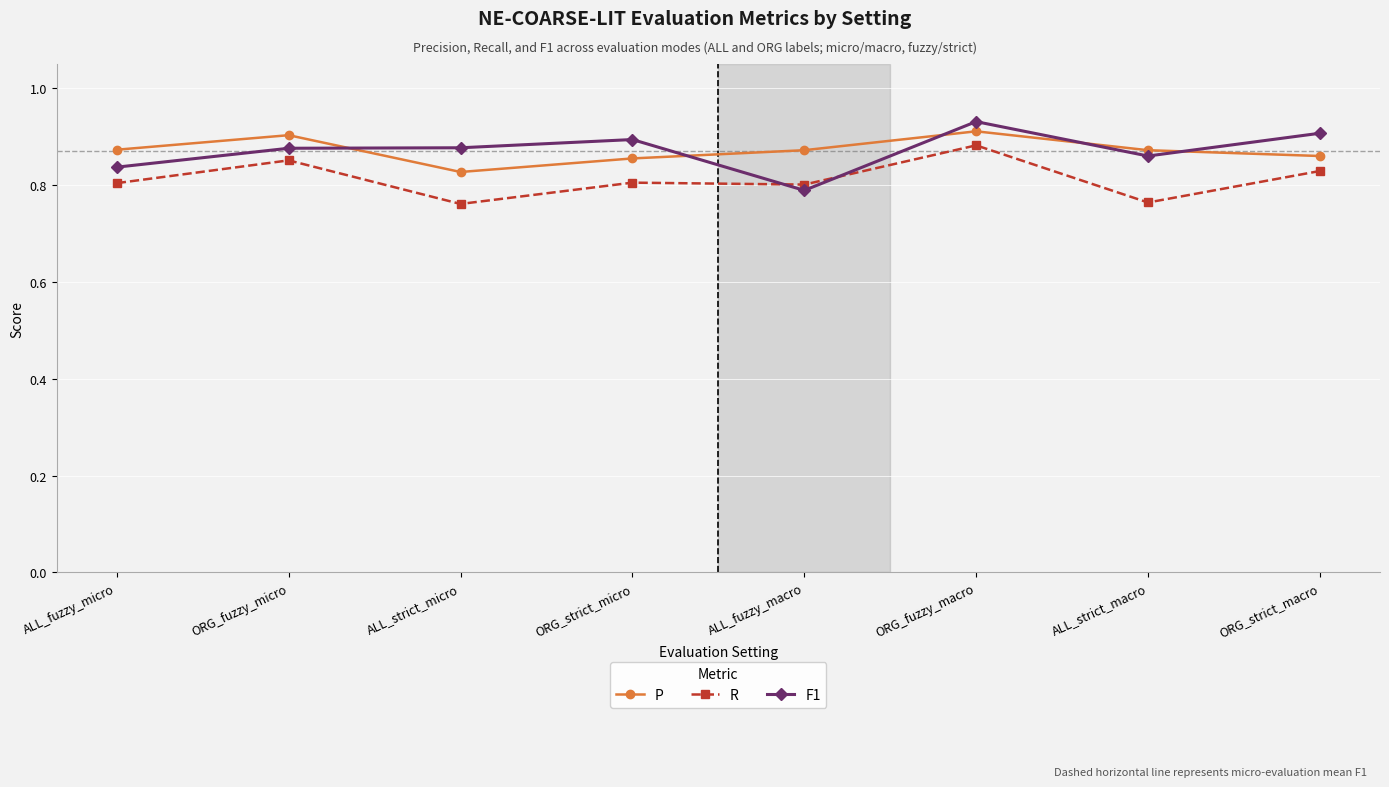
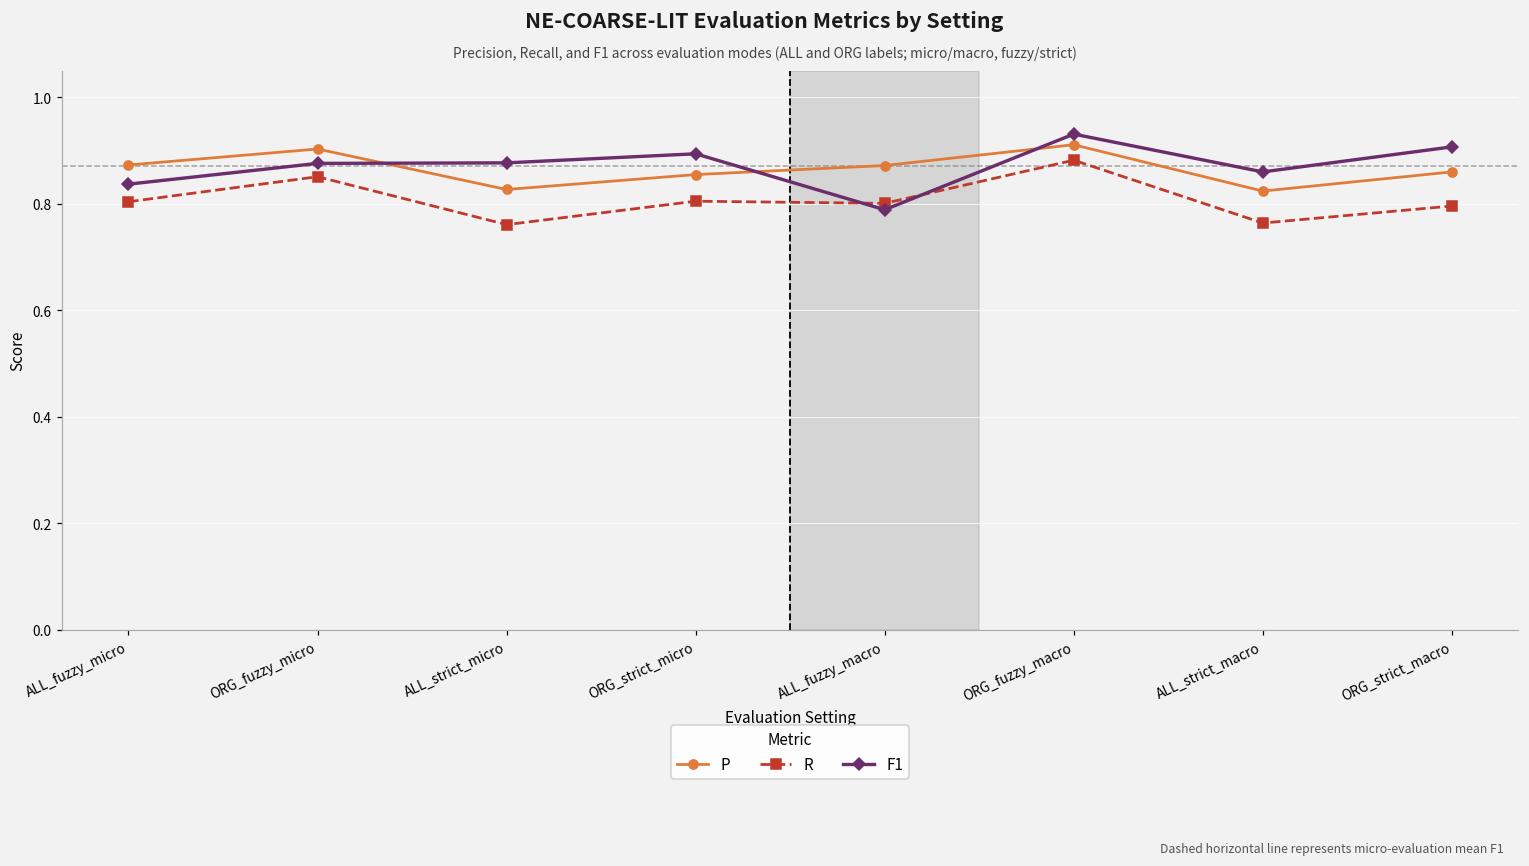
  {
    "P": {
      "ALL_fuzzy_micro": 0.87,
      "ORG_fuzzy_micro": 0.90,
      "ALL_strict_micro": 0.83,
      "ORG_strict_micro": 0.86,
      "ALL_fuzzy_macro": 0.87,
      "ORG_fuzzy_macro": 0.91,
-     "ALL_strict_macro": 0.87,
+     "ALL_strict_macro": 0.82,
      "ORG_strict_macro": 0.86
    },
    "R": {
      "ALL_fuzzy_micro": 0.80,
      "ORG_fuzzy_micro": 0.85,
      "ALL_strict_micro": 0.76,
      "ORG_strict_micro": 0.81,
      "ALL_fuzzy_macro": 0.80,
      "ORG_fuzzy_macro": 0.88,
      "ALL_strict_macro": 0.76,
-     "ORG_strict_macro": 0.83
+     "ORG_strict_macro": 0.80
    },
    "F1": {
      "ALL_fuzzy_micro": 0.84,
      "ORG_fuzzy_micro": 0.88,
      "ALL_strict_micro": 0.88,
      "ORG_strict_micro": 0.89,
      "ALL_fuzzy_macro": 0.79,
      "ORG_fuzzy_macro": 0.93,
      "ALL_strict_macro": 0.86,
      "ORG_strict_macro": 0.91
    }
  }
